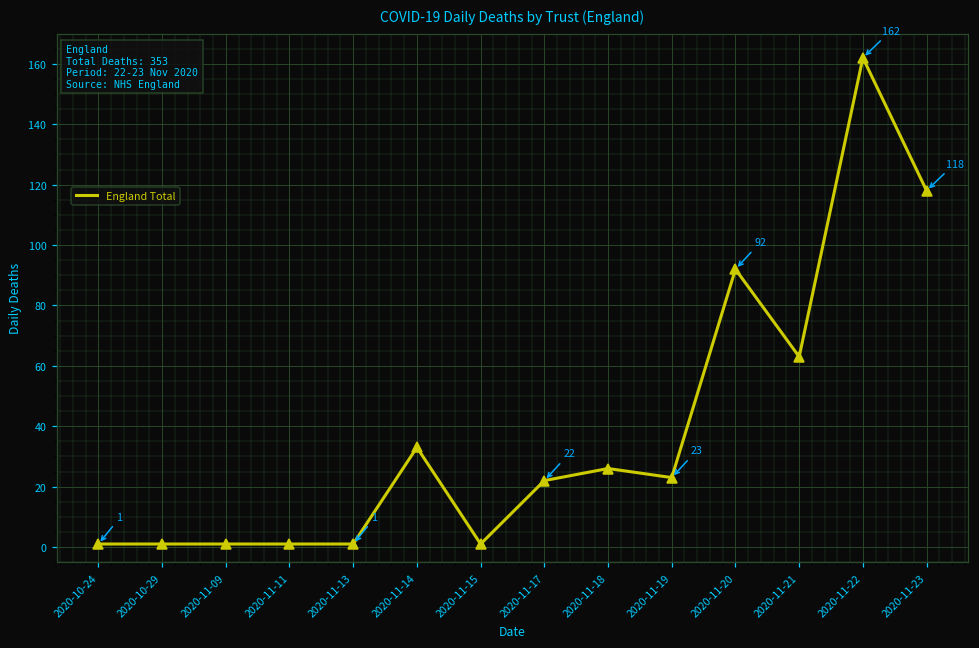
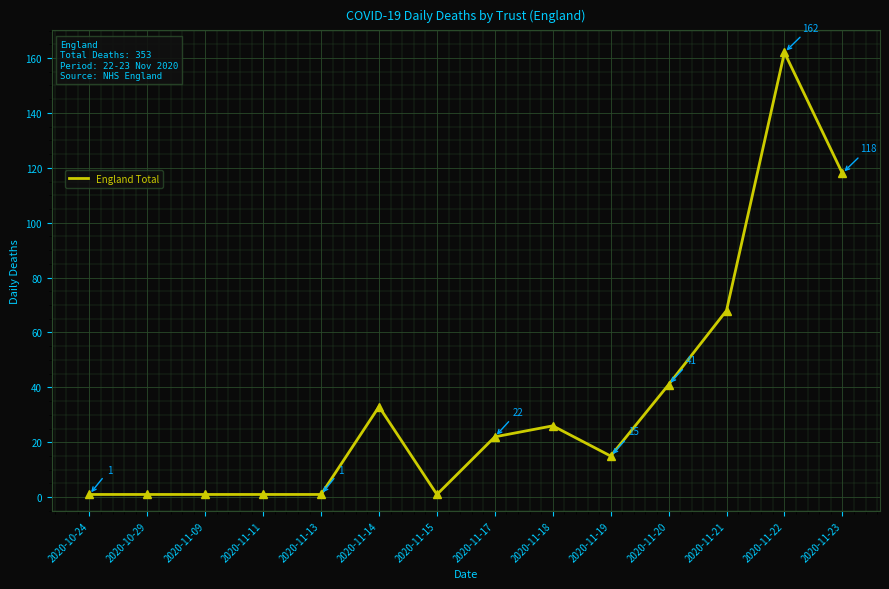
  {
    "2020-10-24": 1,
    "2020-11-13": 1,
    "2020-11-17": 22,
-   "2020-11-19": 23,
-   "2020-11-20": 92,
-   "2020-11-21": 63,
+   "2020-11-19": 15,
+   "2020-11-20": 41,
+   "2020-11-21": 68,
    "2020-11-22": 162,
    "2020-11-23": 118
  }
